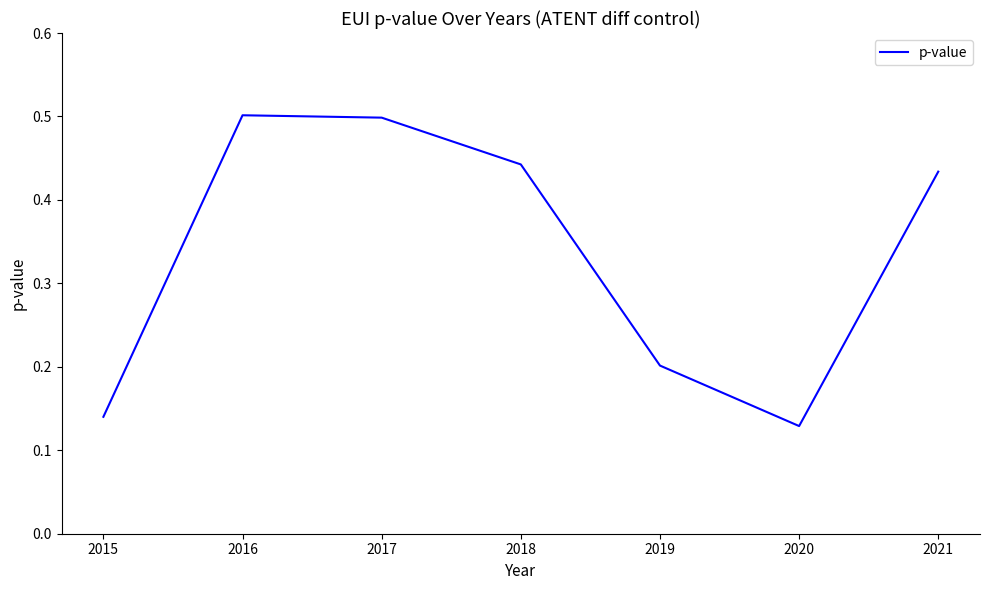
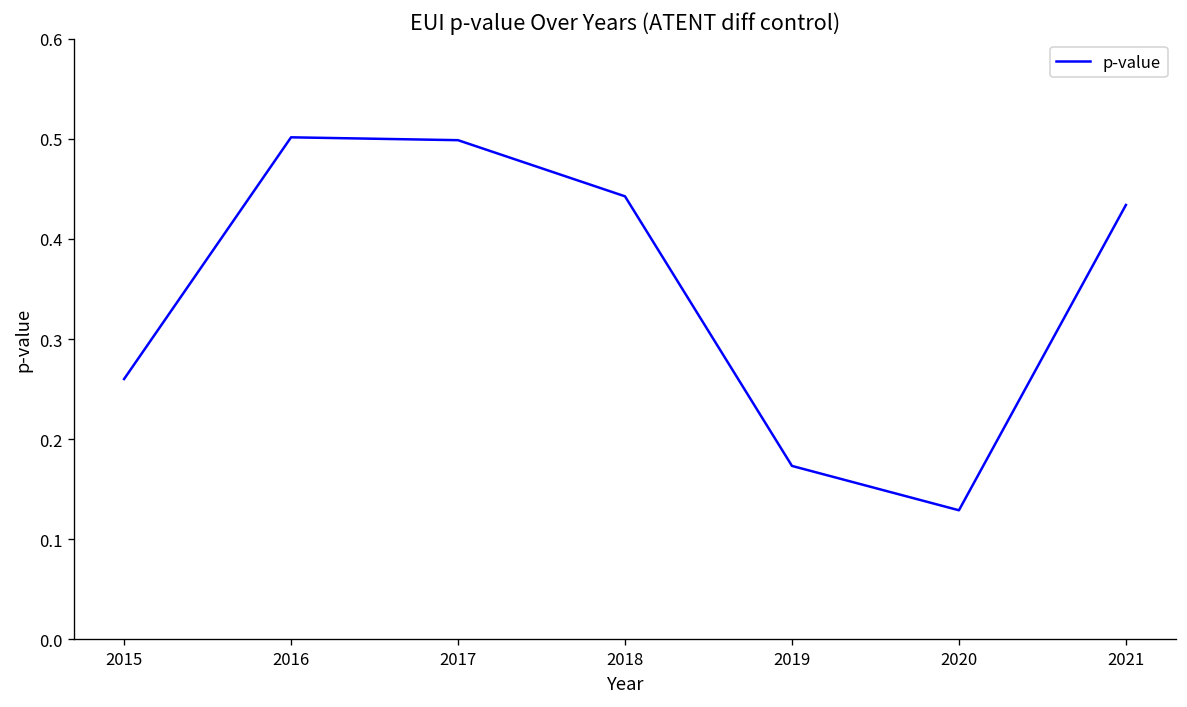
  {
-   "2015": 0.14,
+   "2015": 0.26,
    "2016": 0.50,
    "2017": 0.50,
    "2018": 0.44,
-   "2019": 0.20,
+   "2019": 0.17,
    "2020": 0.13,
    "2021": 0.43
  }
